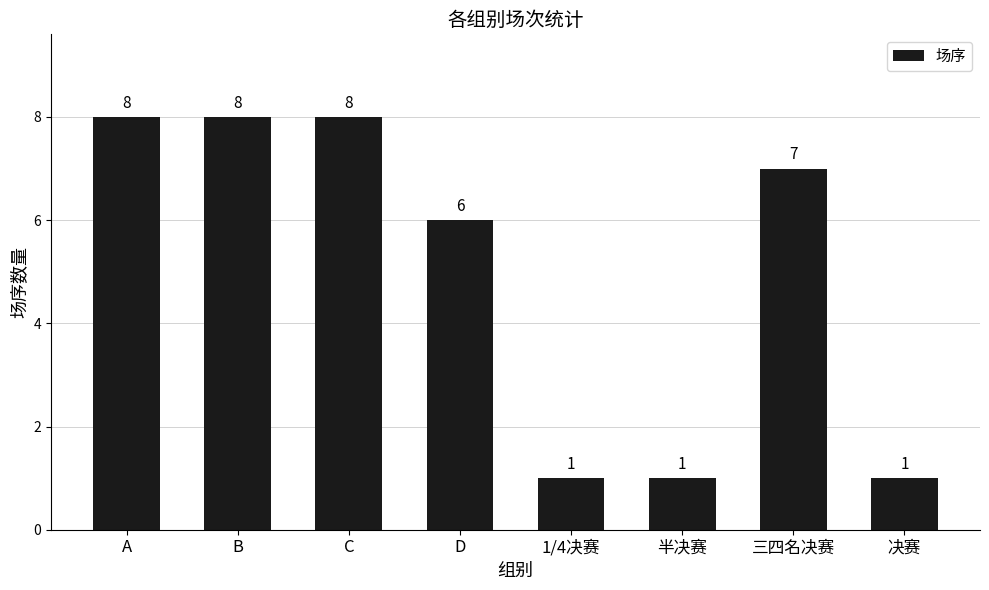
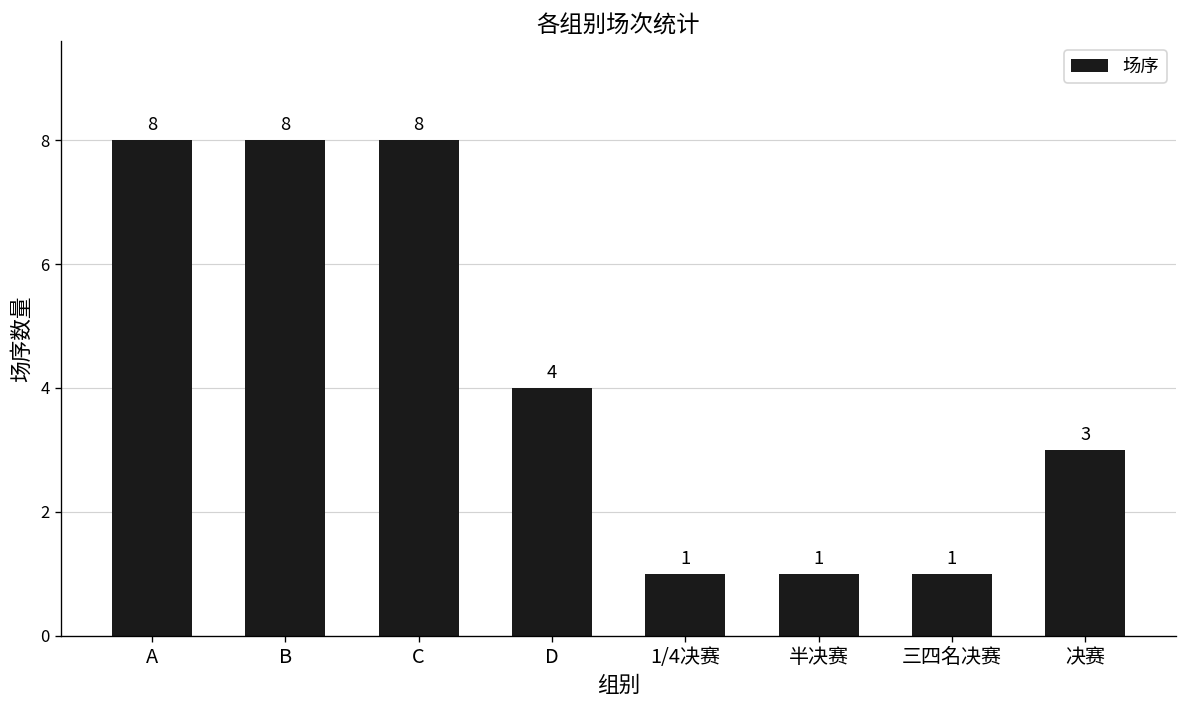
  {
    "A": 8,
    "B": 8,
    "C": 8,
-   "D": 6,
+   "D": 4,
    "1/4决赛": 1,
    "半决赛": 1,
-   "三四名决赛": 7,
-   "决赛": 1
+   "三四名决赛": 1,
+   "决赛": 3
  }
